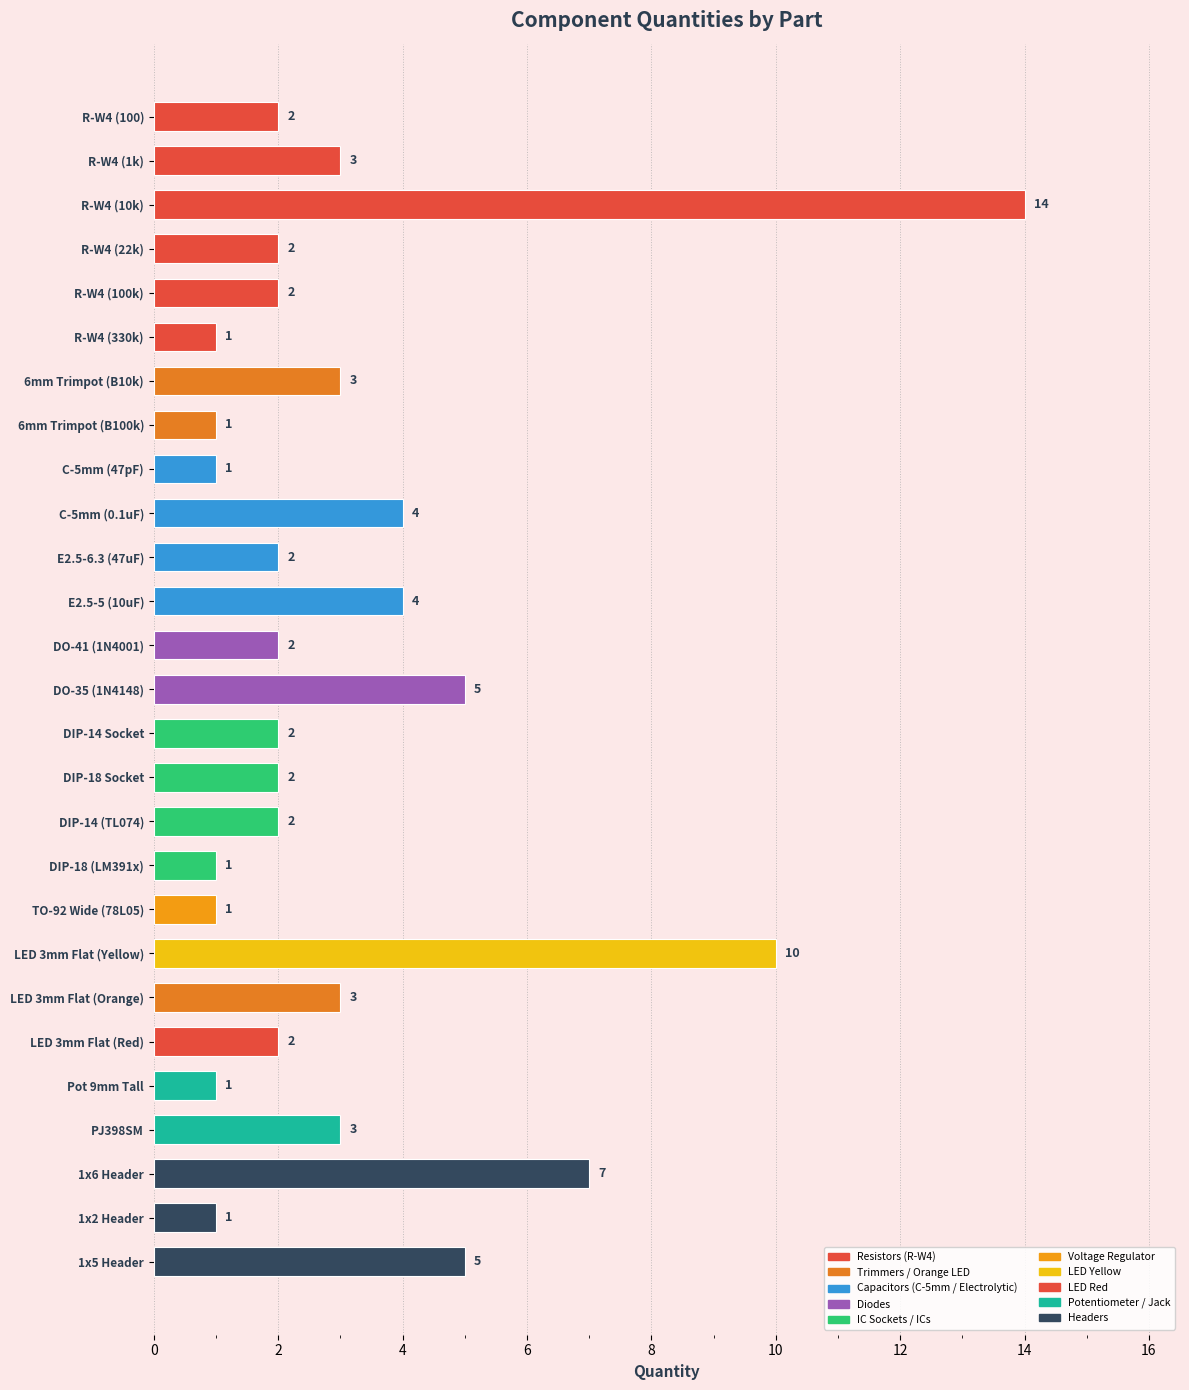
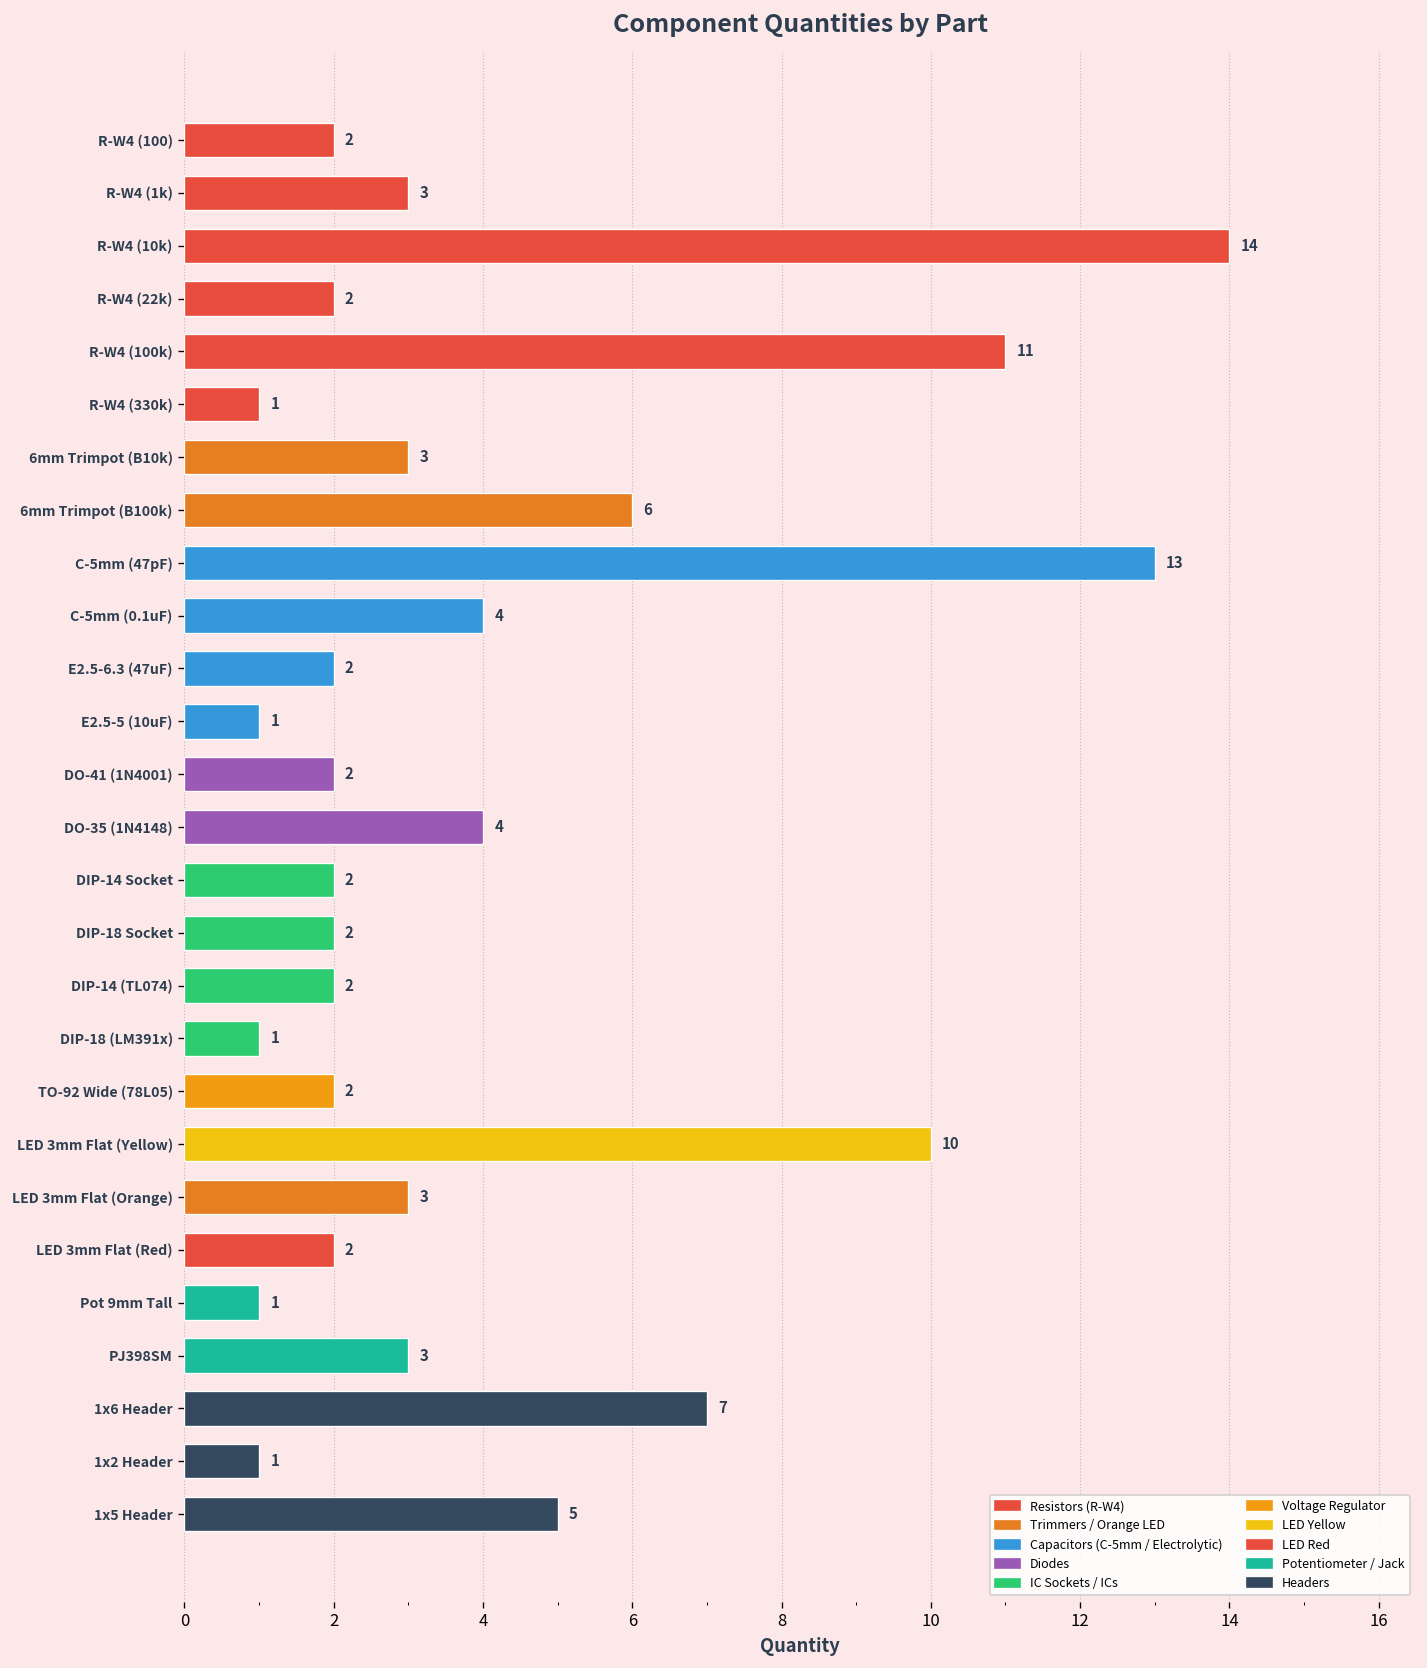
  {
    "R-W4 (100)": 2,
    "R-W4 (1k)": 3,
    "R-W4 (10k)": 14,
    "R-W4 (22k)": 2,
-   "R-W4 (100k)": 2,
+   "R-W4 (100k)": 11,
    "R-W4 (330k)": 1,
    "6mm Trimpot (B10k)": 3,
-   "6mm Trimpot (B100k)": 1,
-   "C-5mm (47pF)": 1,
+   "6mm Trimpot (B100k)": 6,
+   "C-5mm (47pF)": 13,
    "C-5mm (0.1uF)": 4,
    "E2.5-6.3 (47uF)": 2,
-   "E2.5-5 (10uF)": 4,
+   "E2.5-5 (10uF)": 1,
    "DO-41 (1N4001)": 2,
-   "DO-35 (1N4148)": 5,
+   "DO-35 (1N4148)": 4,
    "DIP-14 Socket": 2,
    "DIP-18 Socket": 2,
    "DIP-14 (TL074)": 2,
    "DIP-18 (LM391x)": 1,
-   "TO-92 Wide (78L05)": 1,
+   "TO-92 Wide (78L05)": 2,
    "LED 3mm Flat (Yellow)": 10,
    "LED 3mm Flat (Orange)": 3,
    "LED 3mm Flat (Red)": 2,
    "Pot 9mm Tall": 1,
    "PJ398SM": 3,
    "1x6 Header": 7,
    "1x2 Header": 1,
    "1x5 Header": 5
  }
